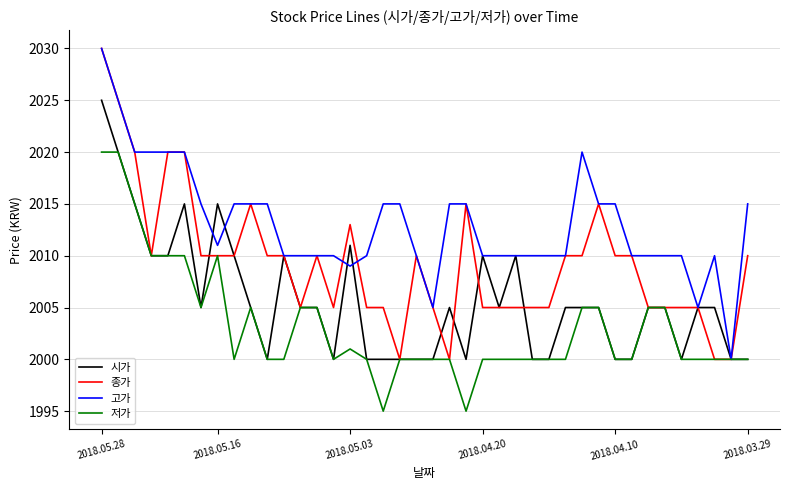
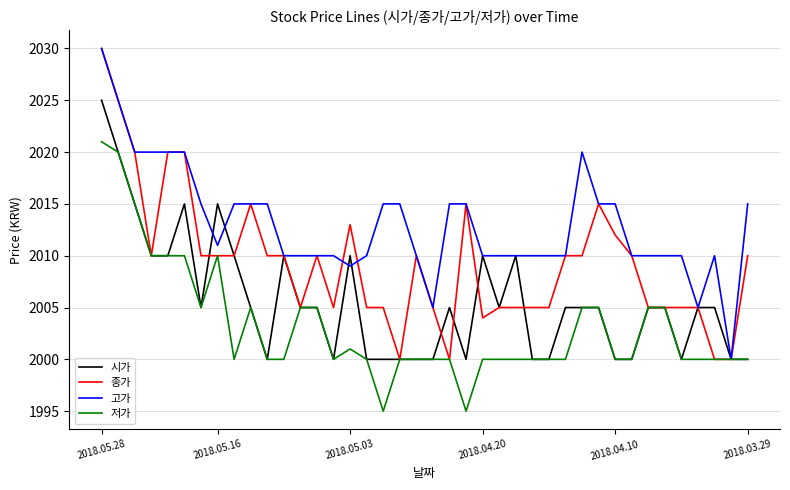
  {
    "시가": {
      "2018.05.28": 2025,
      "2018.05.16": 2015,
-     "2018.05.03": 2011
+     "2018.05.03": 2010
    },
    "종가": {
      "2018.05.03": 2013,
-     "2018.04.20": 2005,
-     "2018.04.10": 2010,
+     "2018.04.20": 2004,
+     "2018.04.10": 2012,
      "2018.03.29": 2010
    },
    "고가": {
      "2018.05.16": 2011,
      "2018.05.03": 2009,
      "2018.04.10": 2015,
      "2018.03.29": 2015
    },
    "저가": {
-     "2018.05.28": 2020,
+     "2018.05.28": 2021,
      "2018.05.03": 2001,
      "2018.04.20": 2000
    }
  }
